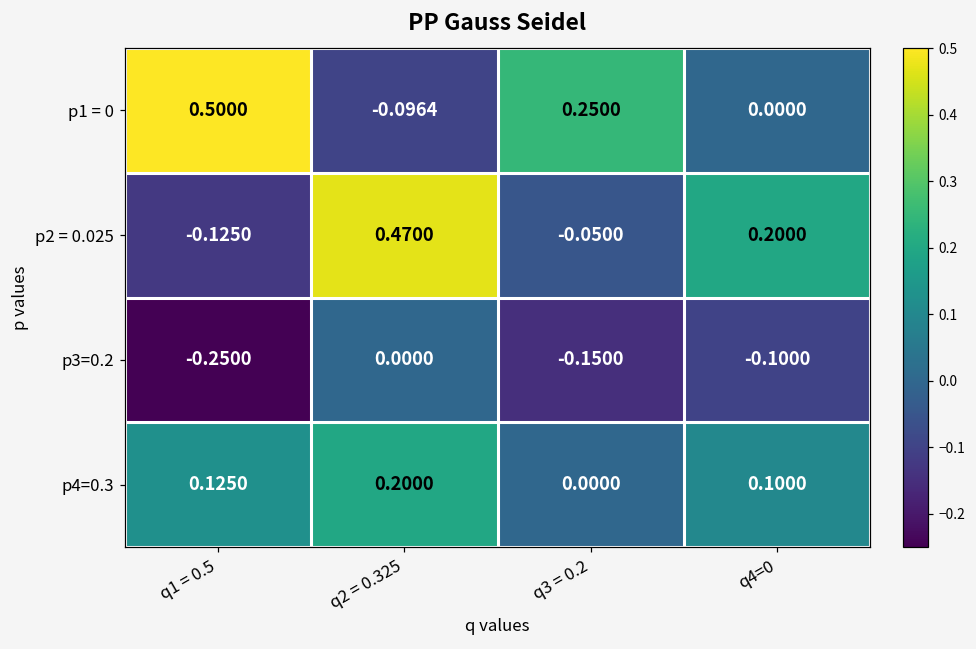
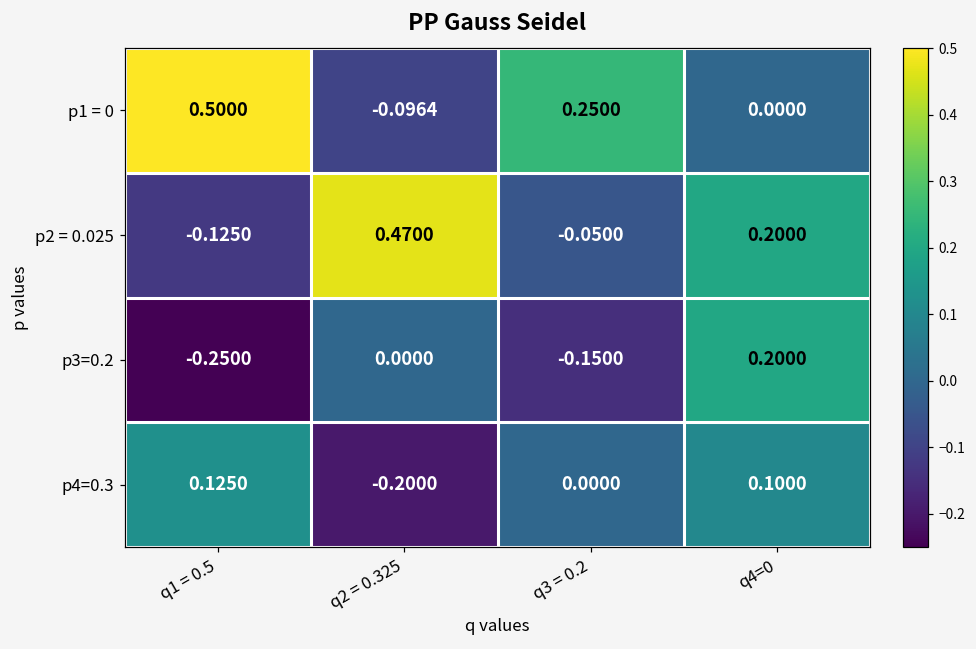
  {
    "p1 = 0": {
      "q1 = 0.5": 0.5000,
      "q2 = 0.325": -0.0964,
      "q3 = 0.2": 0.2500,
      "q4=0": 0.0000
    },
    "p2 = 0.025": {
      "q1 = 0.5": -0.1250,
      "q2 = 0.325": 0.4700,
      "q3 = 0.2": -0.0500,
      "q4=0": 0.2000
    },
    "p3=0.2": {
      "q1 = 0.5": -0.2500,
      "q2 = 0.325": 0.0000,
      "q3 = 0.2": -0.1500,
-     "q4=0": -0.1000
+     "q4=0": 0.2000
    },
    "p4=0.3": {
      "q1 = 0.5": 0.1250,
-     "q2 = 0.325": 0.2000,
+     "q2 = 0.325": -0.2000,
      "q3 = 0.2": 0.0000,
      "q4=0": 0.1000
    }
  }
